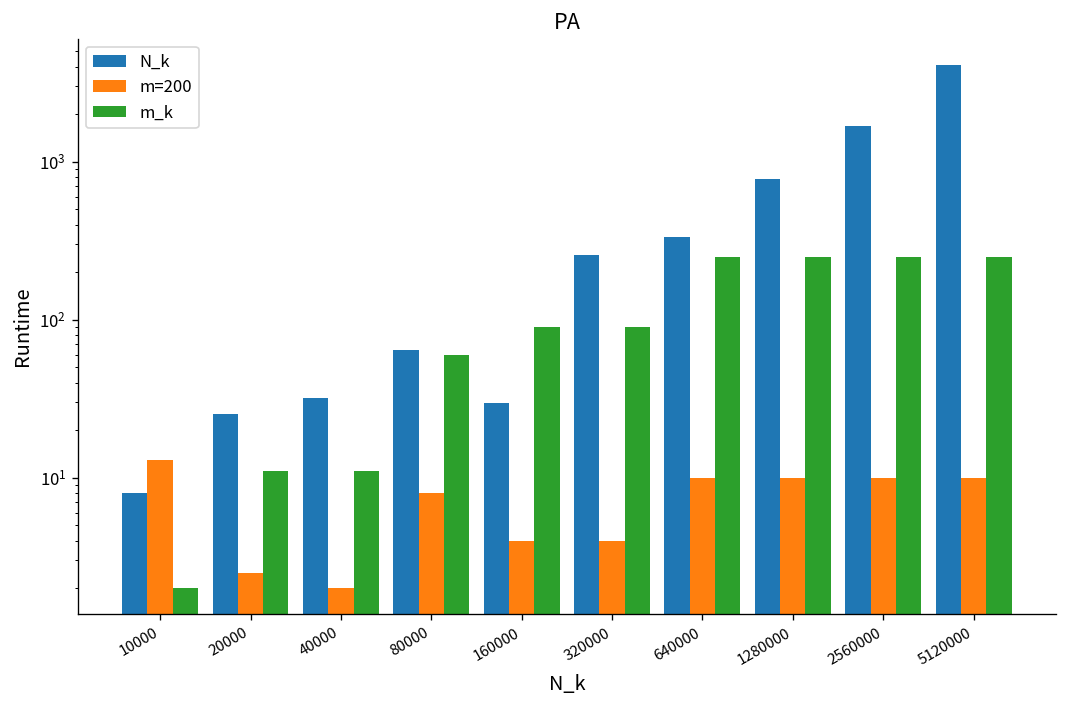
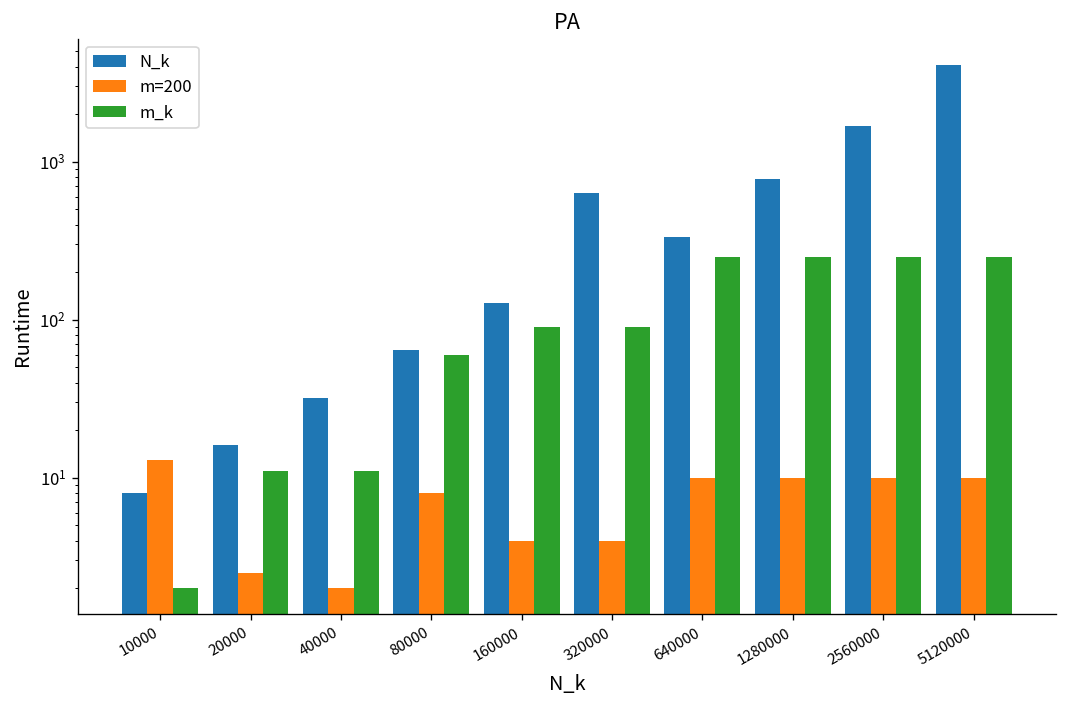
  {
    "N_k": {
      "10000": 8,
-     "20000": 25,
+     "20000": 16,
      "40000": 32,
      "80000": 60,
-     "160000": 30,
-     "320000": 260,
+     "160000": 130,
+     "320000": 600,
      "640000": 330,
      "1280000": 800,
      "2560000": 1700,
      "5120000": 4100
    },
    "m=200": {
      "10000": 13,
      "20000": 2.5,
      "40000": 2,
      "80000": 8,
      "160000": 4,
      "320000": 4,
      "640000": 10,
      "1280000": 10,
      "2560000": 10,
      "5120000": 10
    },
    "m_k": {
      "10000": 2,
      "20000": 11,
      "40000": 11,
      "80000": 60,
      "160000": 90,
      "320000": 90,
      "640000": 250,
      "1280000": 250,
      "2560000": 250,
      "5120000": 250
    }
  }
